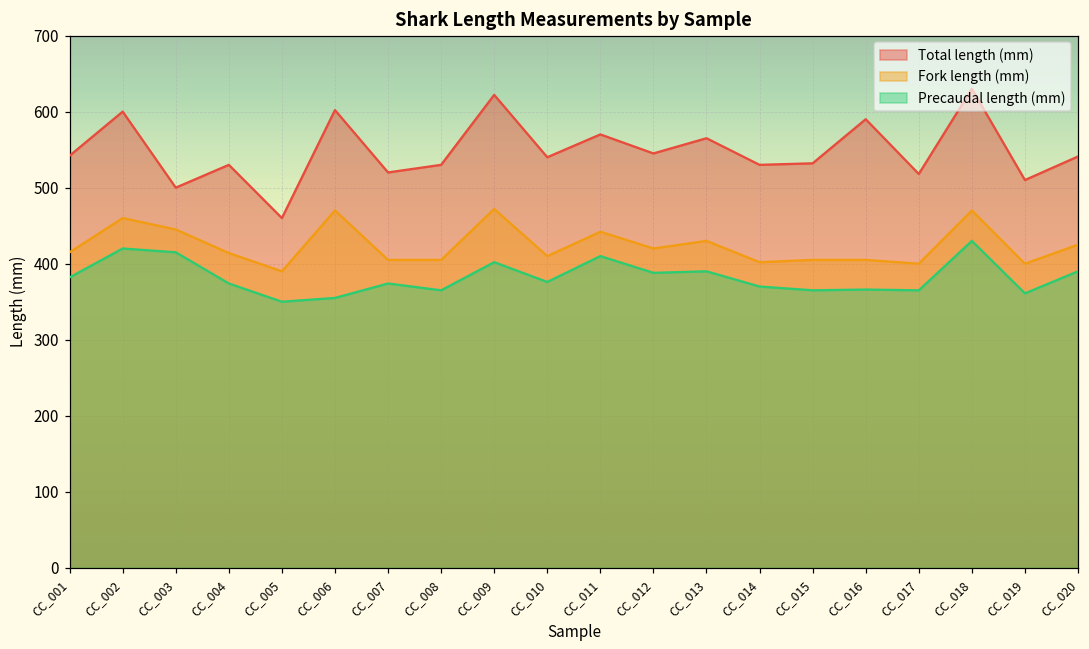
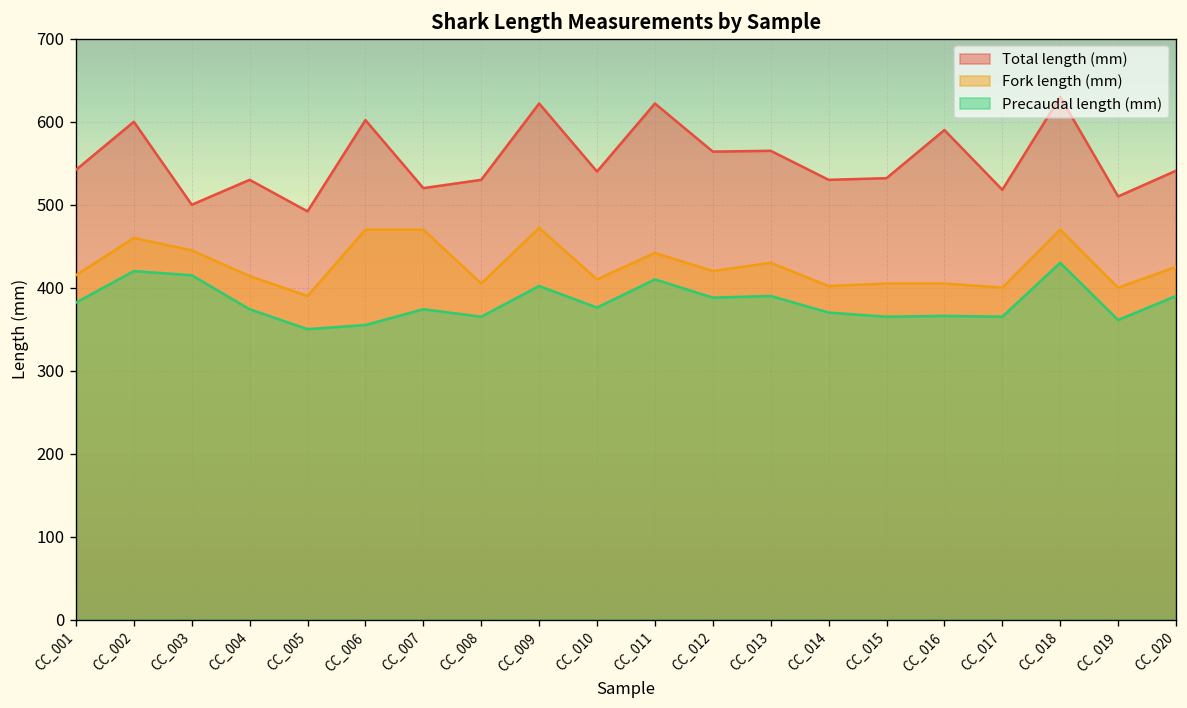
  {
    "Total length (mm)": {
      "CC_001": 540,
      "CC_002": 600,
      "CC_003": 500,
      "CC_004": 530,
-     "CC_005": 460,
+     "CC_005": 490,
      "CC_006": 600,
      "CC_007": 520,
      "CC_008": 530,
      "CC_009": 620,
      "CC_010": 540,
-     "CC_011": 570,
-     "CC_012": 550,
+     "CC_011": 620,
+     "CC_012": 560,
      "CC_013": 570,
      "CC_014": 530,
      "CC_015": 530,
      "CC_016": 590,
      "CC_017": 520,
      "CC_019": 510,
      "CC_020": 540
    },
    "Fork length (mm)": {
      "CC_001": 420,
      "CC_002": 460,
      "CC_003": 450,
      "CC_004": 410,
      "CC_005": 390,
      "CC_006": 470,
-     "CC_007": 410,
+     "CC_007": 470,
      "CC_008": 410,
      "CC_009": 470,
      "CC_010": 410,
      "CC_011": 440,
      "CC_012": 420,
      "CC_013": 430,
      "CC_014": 400,
      "CC_015": 410,
      "CC_016": 410,
      "CC_017": 400,
      "CC_018": 470,
      "CC_019": 400,
      "CC_020": 430
    },
    "Precaudal length (mm)": {
      "CC_001": 380,
      "CC_002": 420,
      "CC_003": 420,
      "CC_004": 370,
      "CC_005": 350,
      "CC_006": 360,
      "CC_007": 370,
      "CC_008": 370,
      "CC_009": 400,
      "CC_010": 380,
      "CC_011": 410,
      "CC_012": 390,
      "CC_013": 390,
      "CC_014": 370,
      "CC_015": 370,
      "CC_016": 370,
      "CC_017": 370,
      "CC_018": 430,
      "CC_019": 360,
      "CC_020": 390
    }
  }
